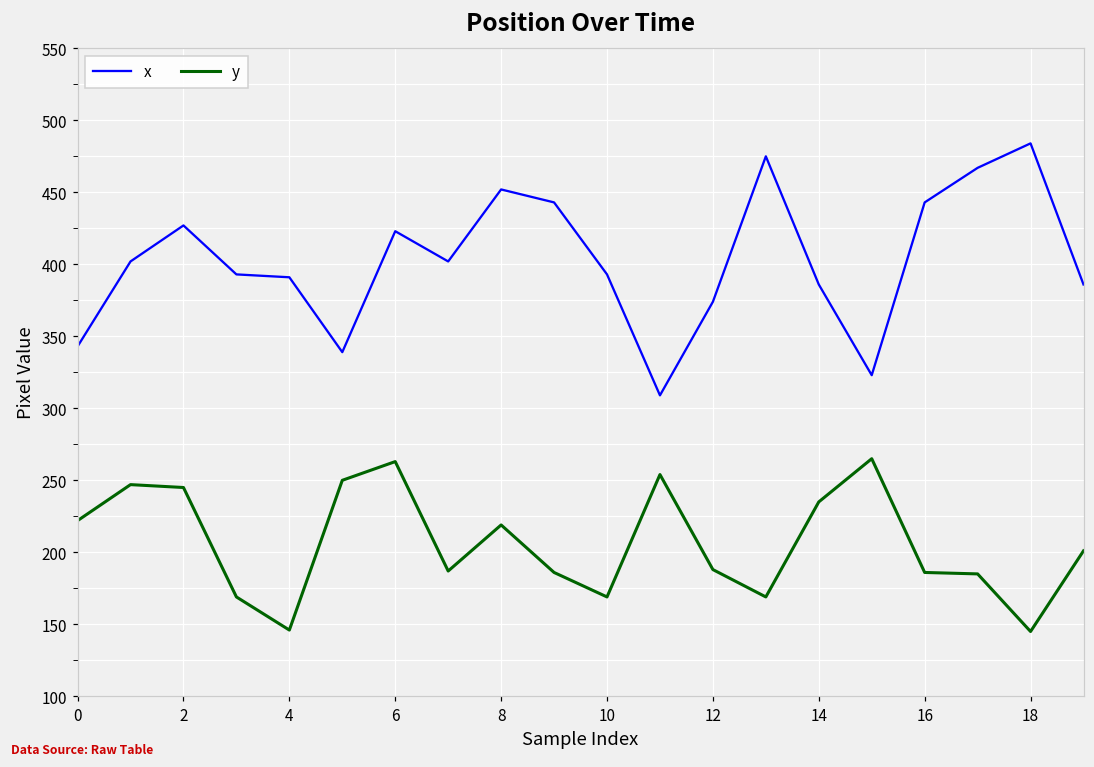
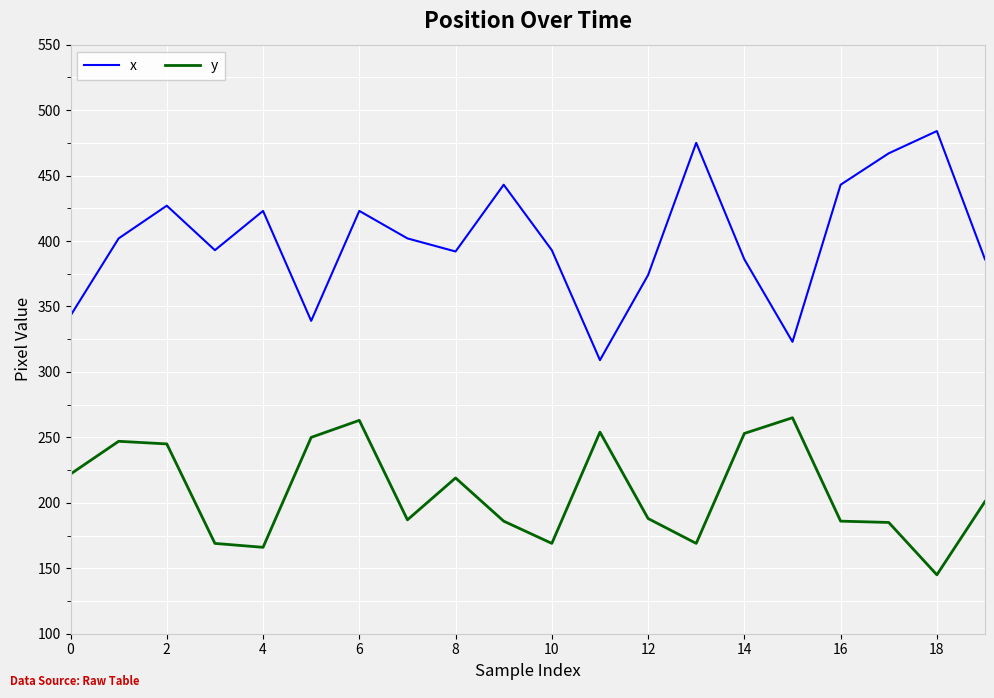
  {
    "x": {
      "0": 343,
      "2": 427,
-     "4": 391,
+     "4": 423,
      "6": 423,
-     "8": 452,
+     "8": 392,
      "10": 393,
      "12": 374,
      "14": 386,
      "16": 443,
      "18": 484
    },
    "y": {
      "0": 222,
      "2": 245,
-     "4": 146,
+     "4": 166,
      "6": 263,
      "8": 219,
      "10": 169,
      "12": 188,
-     "14": 235,
+     "14": 253,
      "16": 186,
      "18": 145
    }
  }
